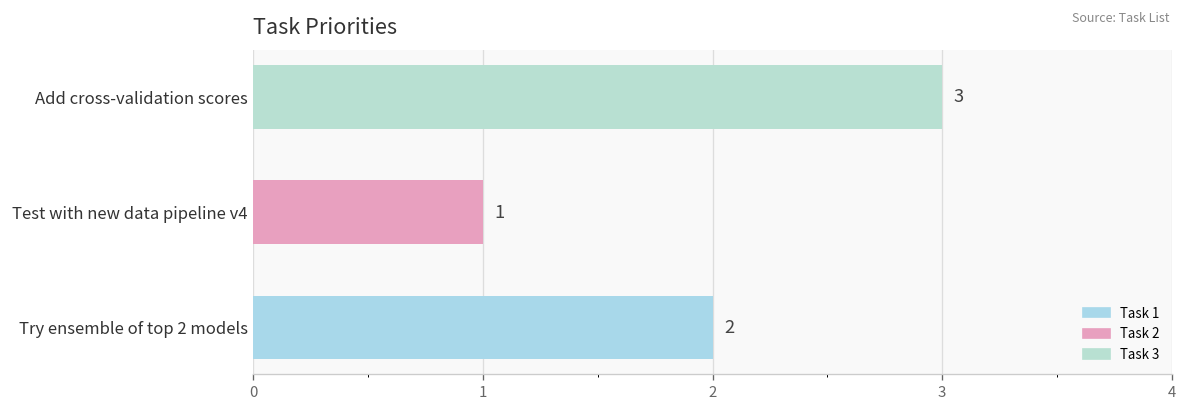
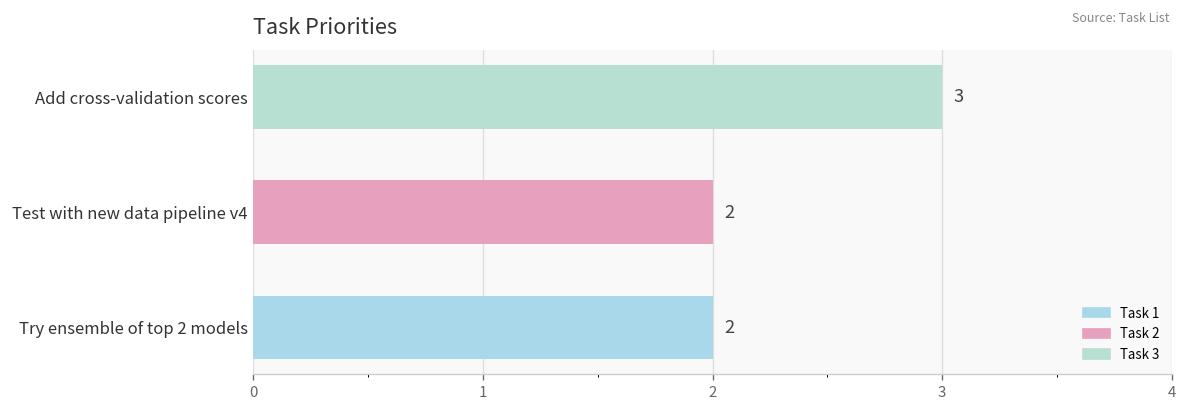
  {
    "Add cross-validation scores": 3,
-   "Test with new data pipeline v4": 1,
+   "Test with new data pipeline v4": 2,
    "Try ensemble of top 2 models": 2
  }
